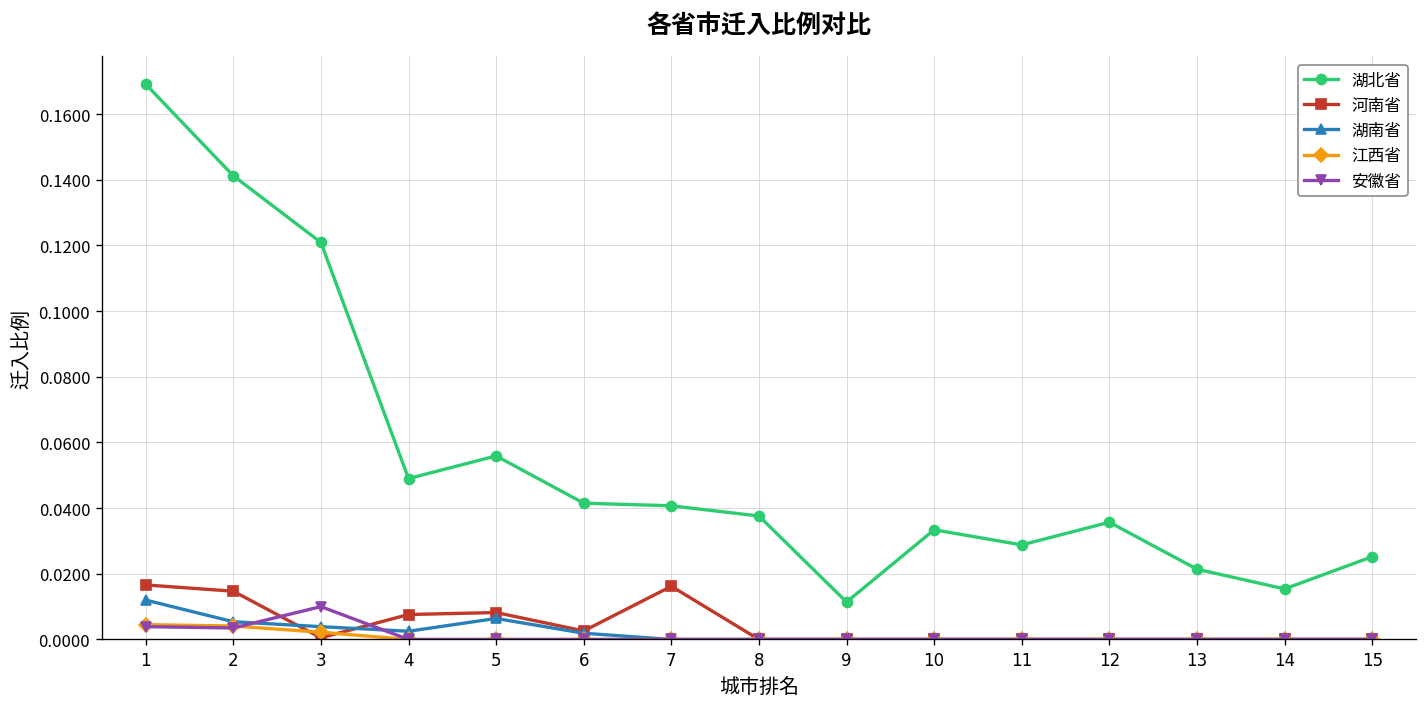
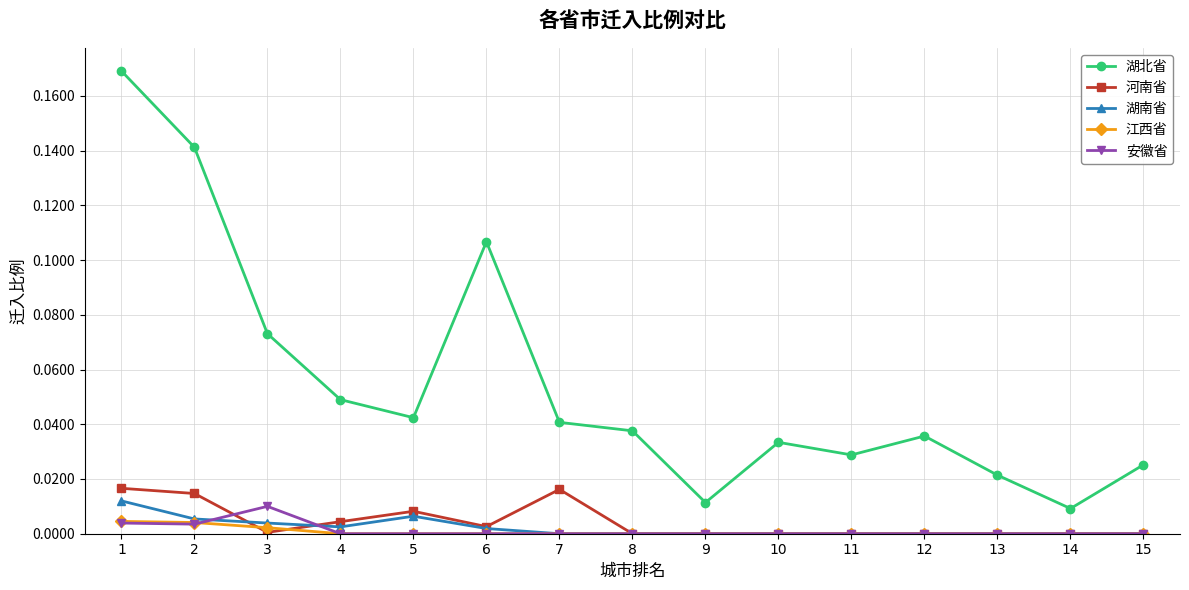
  {
    "湖北省": {
      "1": 0.169,
      "2": 0.141,
-     "3": 0.121,
+     "3": 0.073,
      "4": 0.049,
-     "5": 0.056,
-     "6": 0.042,
+     "5": 0.042,
+     "6": 0.107,
      "7": 0.041,
      "8": 0.038,
      "9": 0.011,
      "10": 0.033,
      "11": 0.029,
      "12": 0.036,
      "13": 0.021,
-     "14": 0.015,
+     "14": 0.009,
      "15": 0.025
    },
    "河南省": {
      "1": 0.017,
      "2": 0.015,
      "3": 0.001,
-     "4": 0.008,
+     "4": 0.004,
      "5": 0.008,
      "7": 0.016
    },
    "湖南省": {
      "1": 0.012,
      "2": 0.005,
      "3": 0.004,
      "4": 0.003,
      "5": 0.006
    },
    "江西省": {
      "3": 0.002
    },
    "安徽省": {
      "3": 0.010
    }
  }
